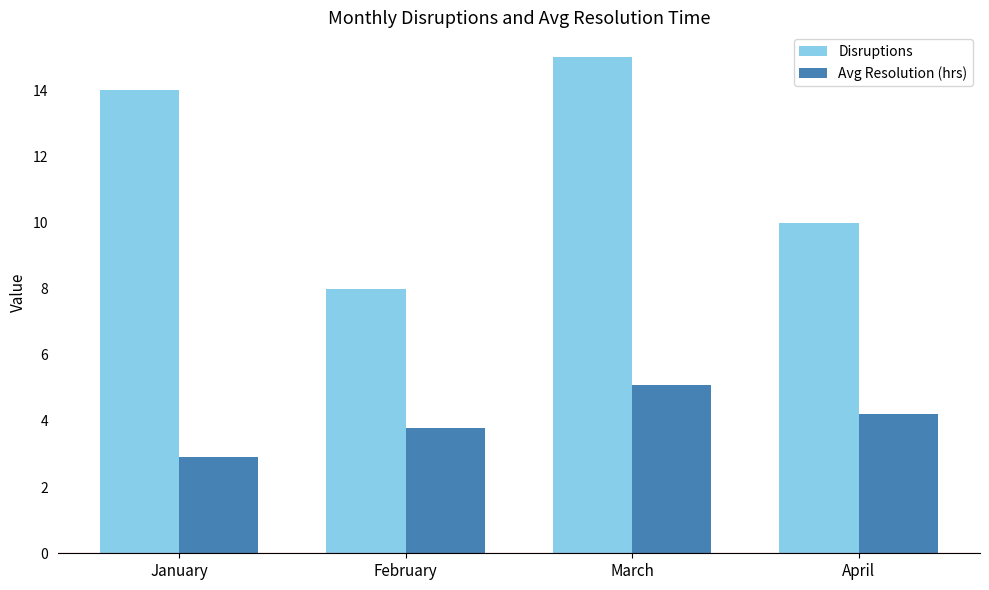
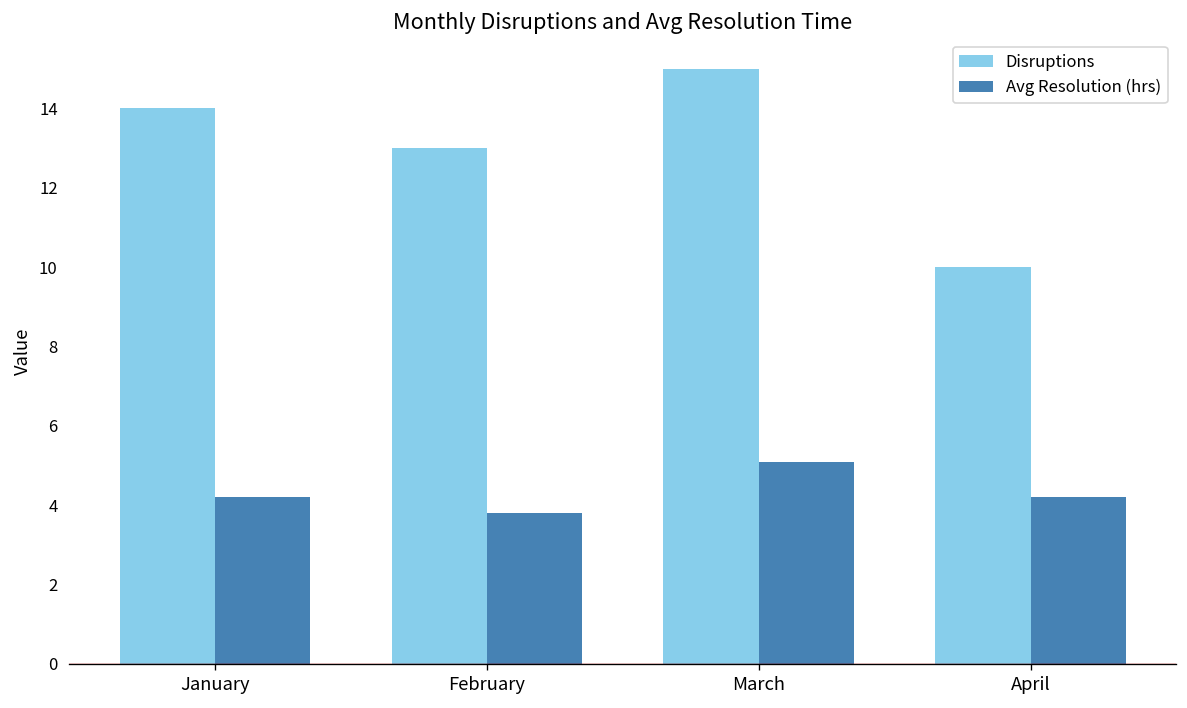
  {
    "Disruptions": {
      "January": 14,
-     "February": 8,
+     "February": 13,
      "March": 15,
      "April": 10
    },
    "Avg Resolution (hrs)": {
-     "January": 2.9,
+     "January": 4.2,
      "February": 3.8,
      "March": 5.1,
      "April": 4.2
    }
  }
